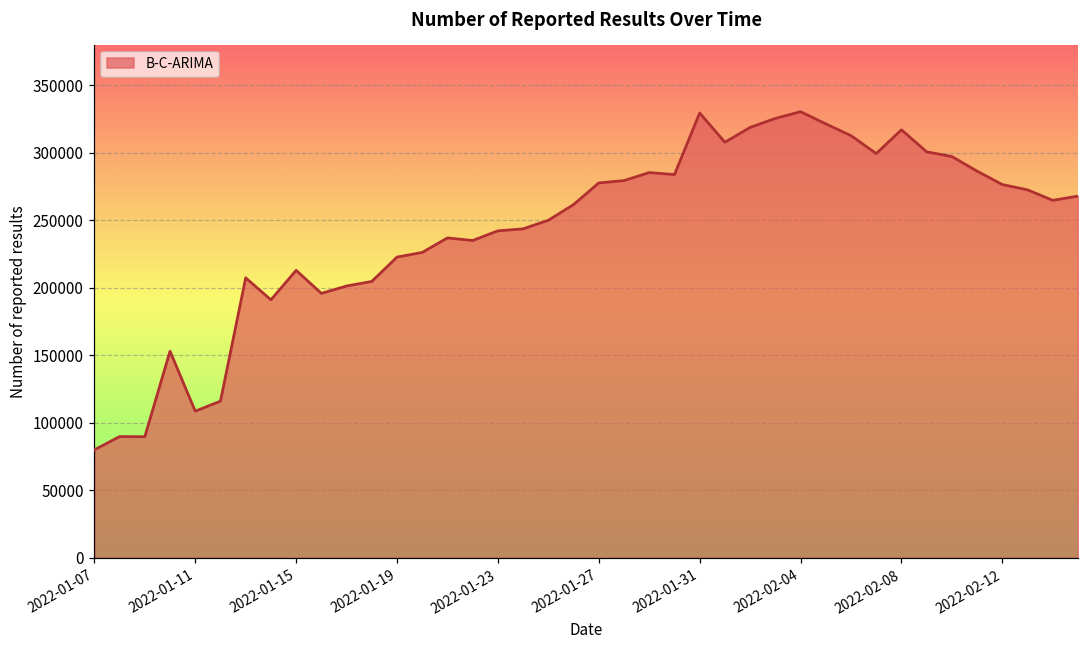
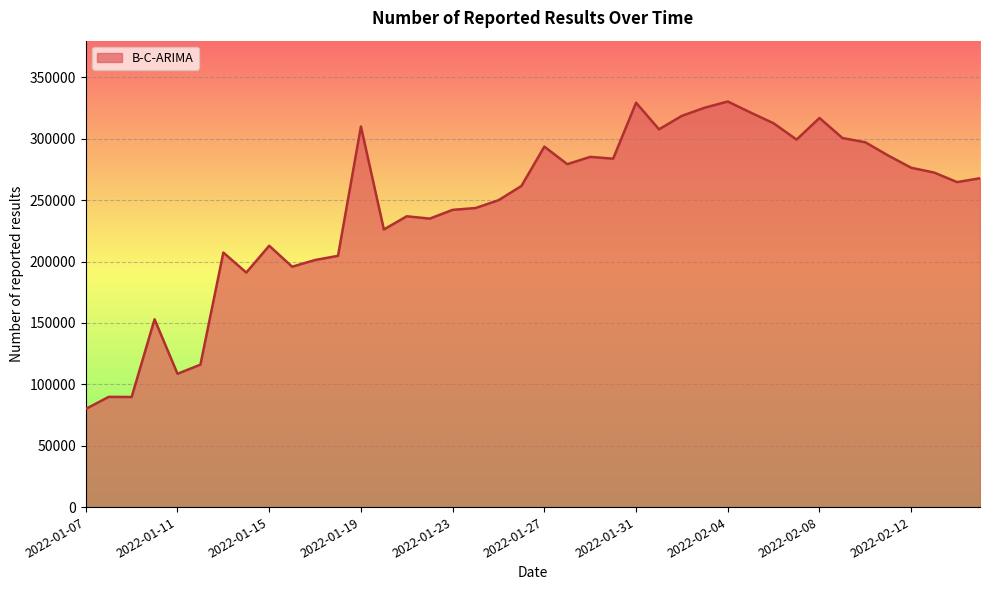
  {
    "2022-01-07": 80000,
    "2022-01-11": 109000,
    "2022-01-15": 213000,
-   "2022-01-19": 223000,
+   "2022-01-19": 310000,
    "2022-01-23": 242000,
-   "2022-01-27": 278000,
+   "2022-01-27": 294000,
    "2022-01-31": 329000,
    "2022-02-04": 330000,
    "2022-02-08": 317000,
    "2022-02-12": 276000
  }
